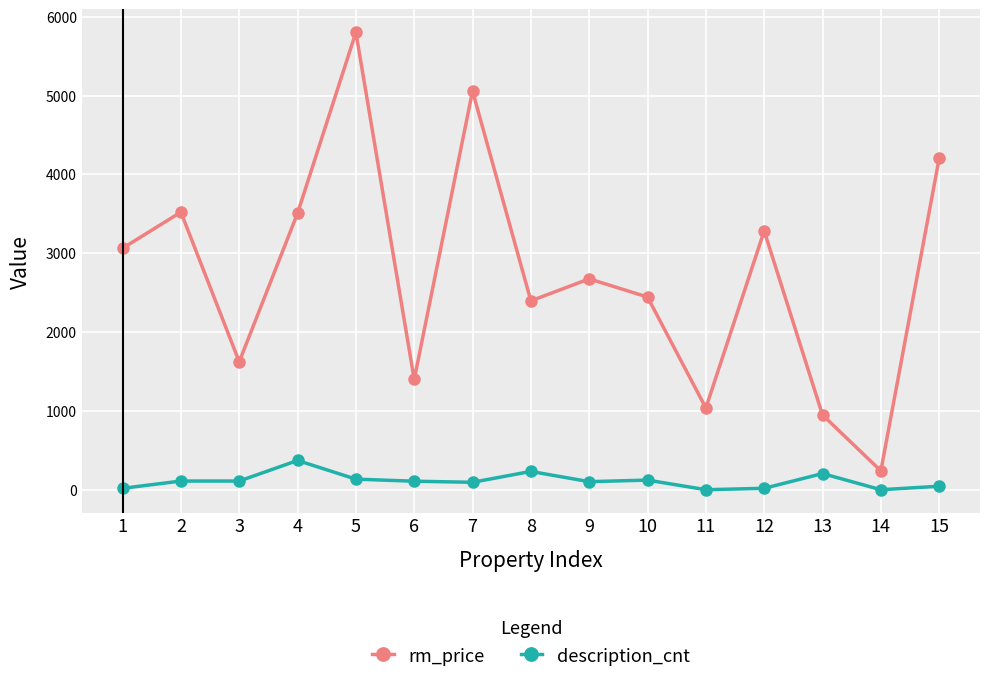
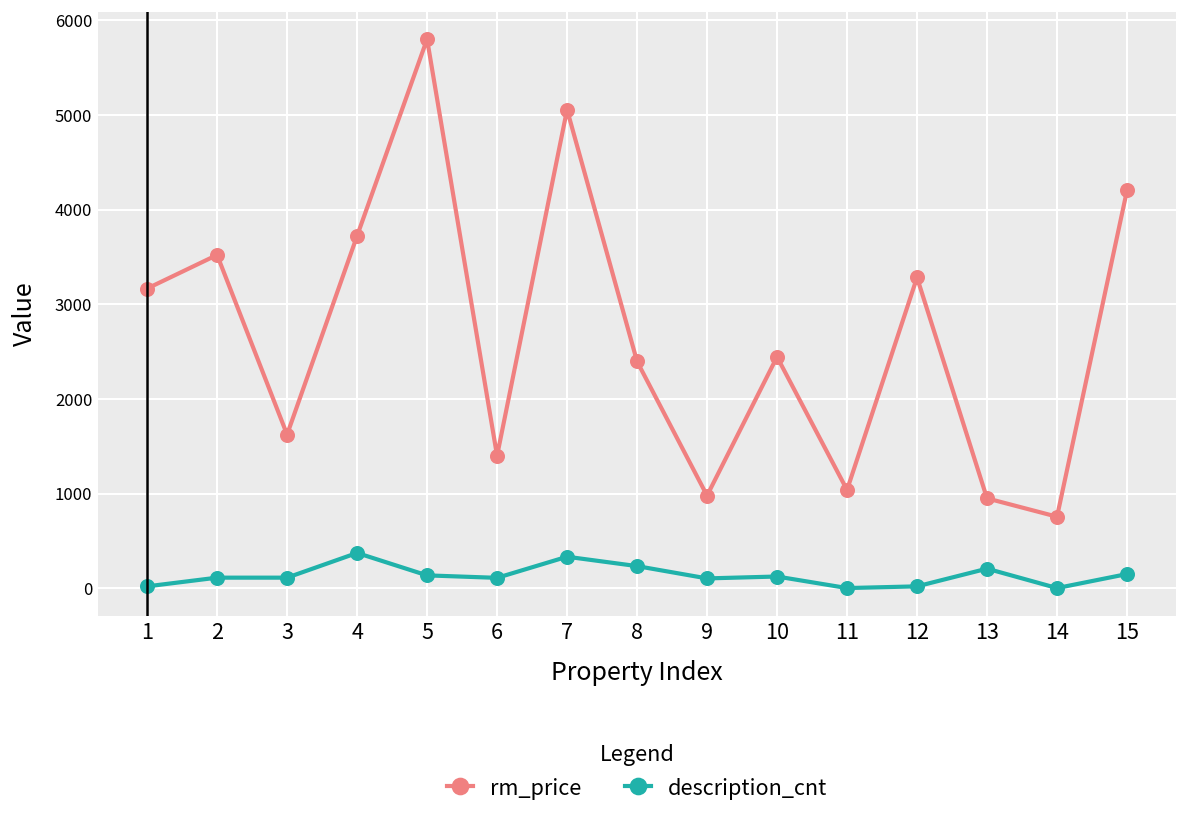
  {
    "rm_price": {
-     "1": 3100,
+     "1": 3200,
      "2": 3500,
      "3": 1600,
-     "4": 3500,
+     "4": 3700,
      "5": 5800,
      "6": 1400,
      "7": 5100,
      "8": 2400,
-     "9": 2700,
+     "9": 1000,
      "10": 2400,
      "11": 1000,
      "12": 3300,
      "13": 1000,
-     "14": 200,
+     "14": 800,
      "15": 4200
    },
    "description_cnt": {
      "1": 0,
      "2": 100,
      "3": 100,
      "4": 400,
      "5": 100,
      "6": 100,
-     "7": 100,
+     "7": 300,
      "8": 200,
      "9": 100,
      "10": 100,
      "11": 0,
      "12": 0,
      "13": 200,
      "14": 0,
-     "15": 0
+     "15": 200
    }
  }
